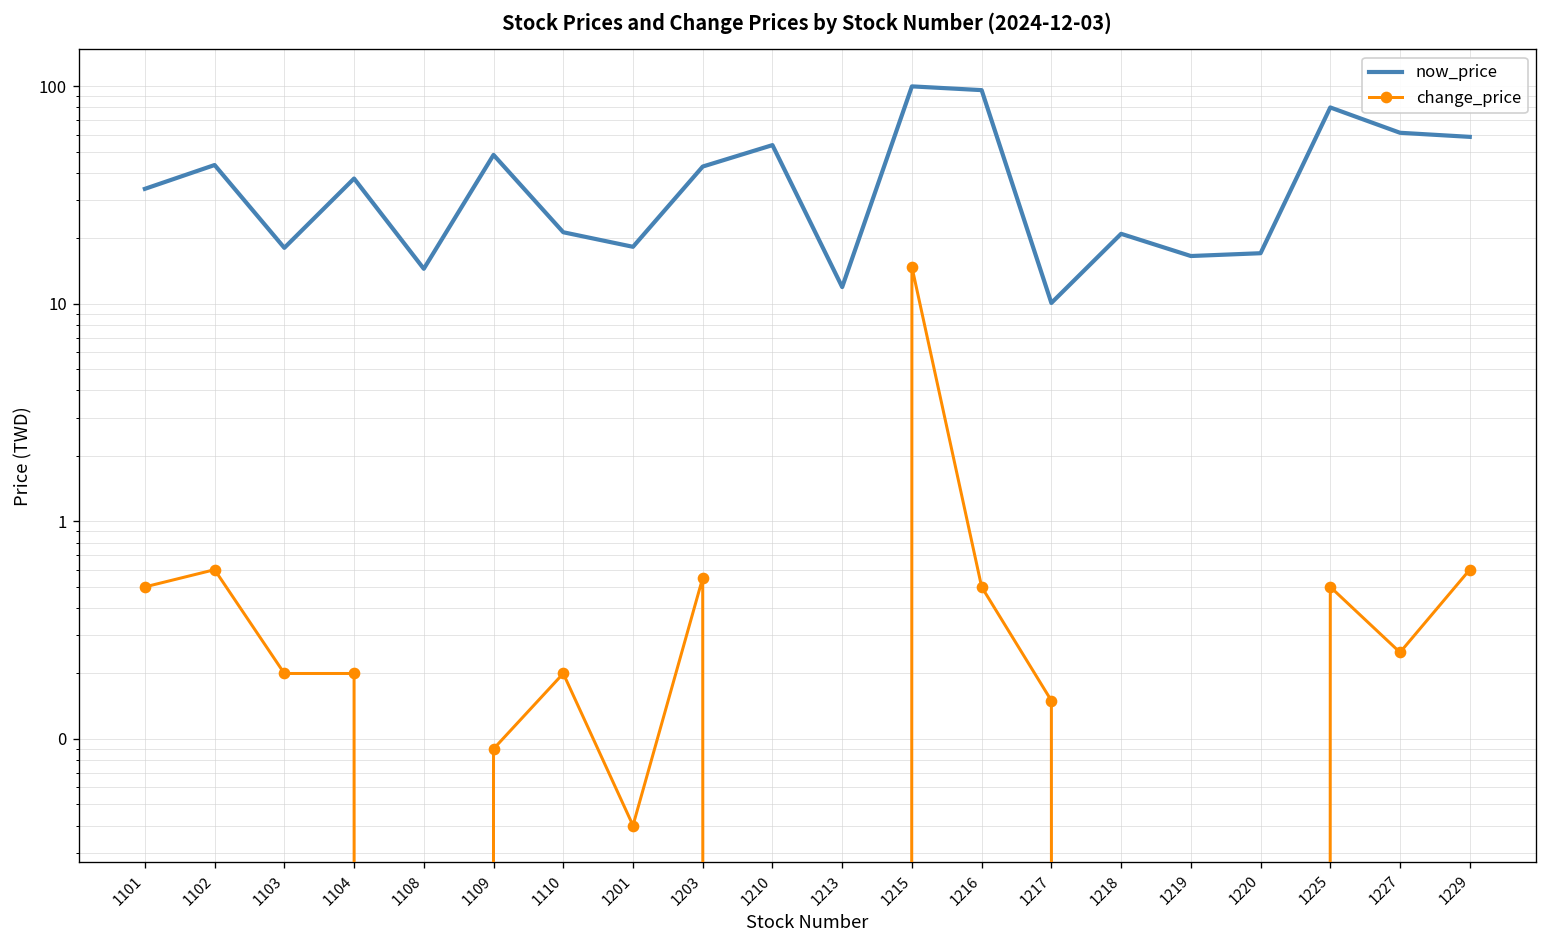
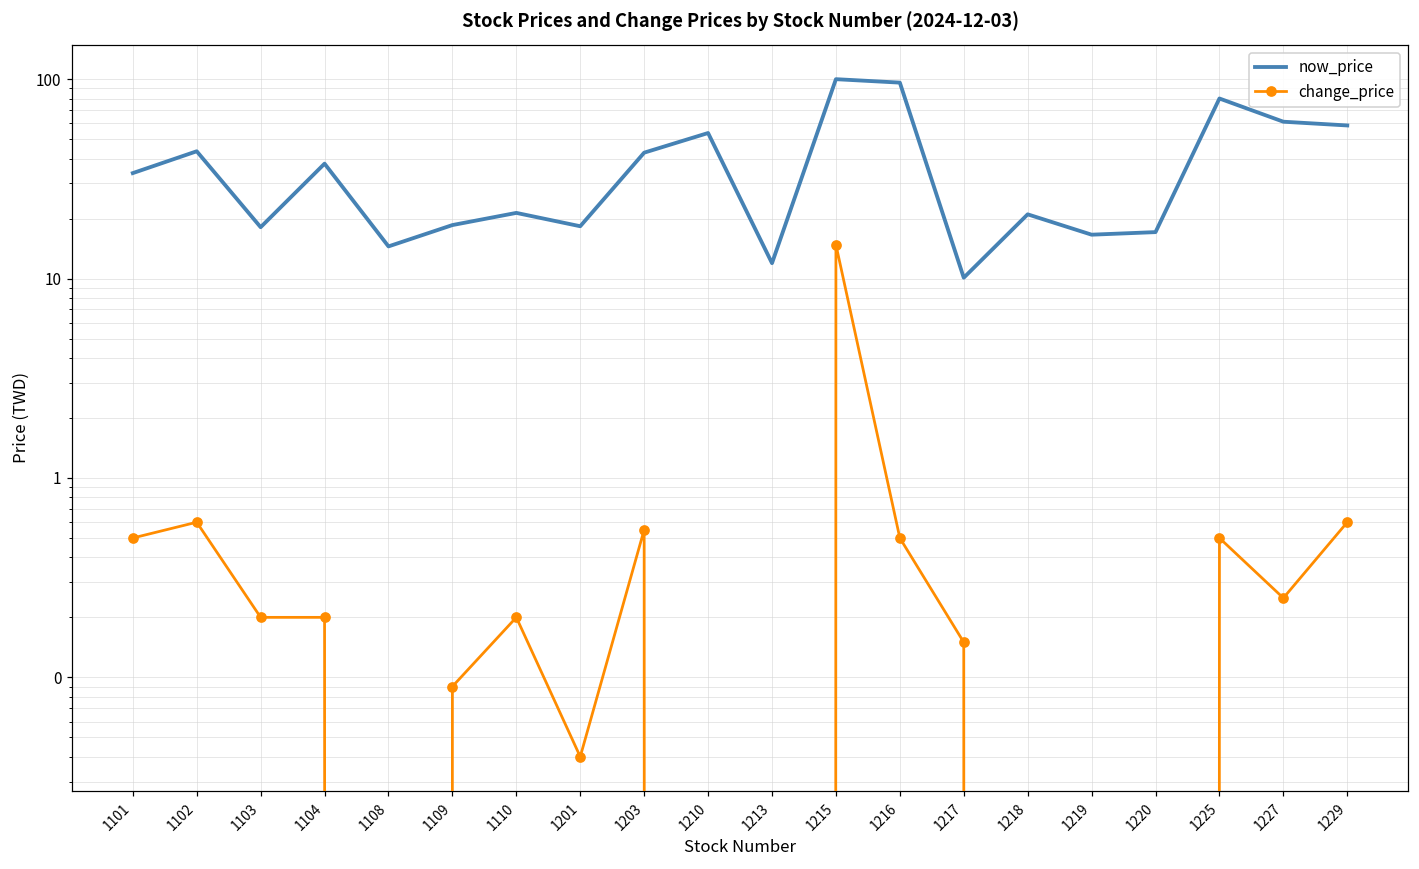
  {
    "now_price": {
      "1101": 34,
      "1102": 44,
      "1103": 18,
      "1104": 38,
      "1108": 15,
-     "1109": 48,
+     "1109": 19,
      "1110": 21,
      "1201": 18,
      "1203": 43,
      "1210": 54,
      "1213": 12,
      "1215": 100,
      "1216": 100,
      "1217": 10,
      "1218": 21,
      "1219": 17,
      "1220": 17,
      "1225": 80,
      "1227": 61,
      "1229": 59
    },
    "change_price": {
      "1101": 0.50,
      "1102": 0.60,
      "1103": 0.20,
      "1104": 0.20,
      "1109": 0.09,
      "1110": 0.20,
      "1201": 0.040,
      "1203": 0.55,
      "1215": 15,
      "1216": 0.50,
      "1217": 0.15,
      "1225": 0.50,
      "1227": 0.25,
      "1229": 0.60
    }
  }
